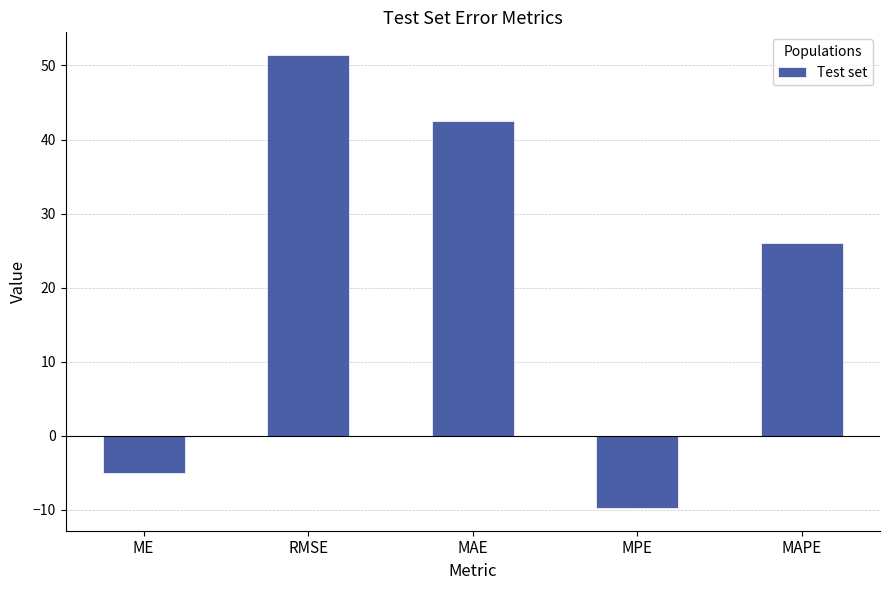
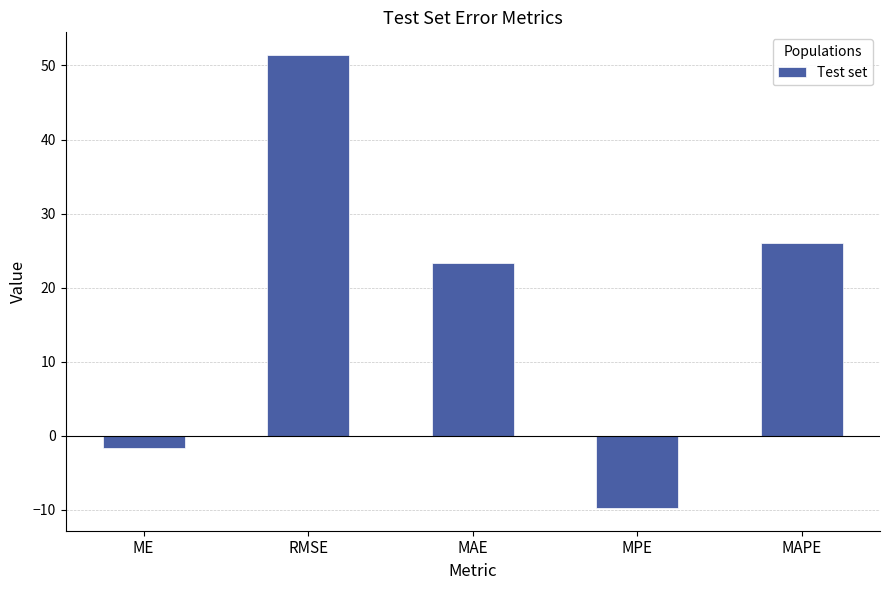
  {
-   "ME": -5,
+   "ME": -2,
    "RMSE": 51,
-   "MAE": 42,
+   "MAE": 23,
    "MPE": -10,
    "MAPE": 26
  }
